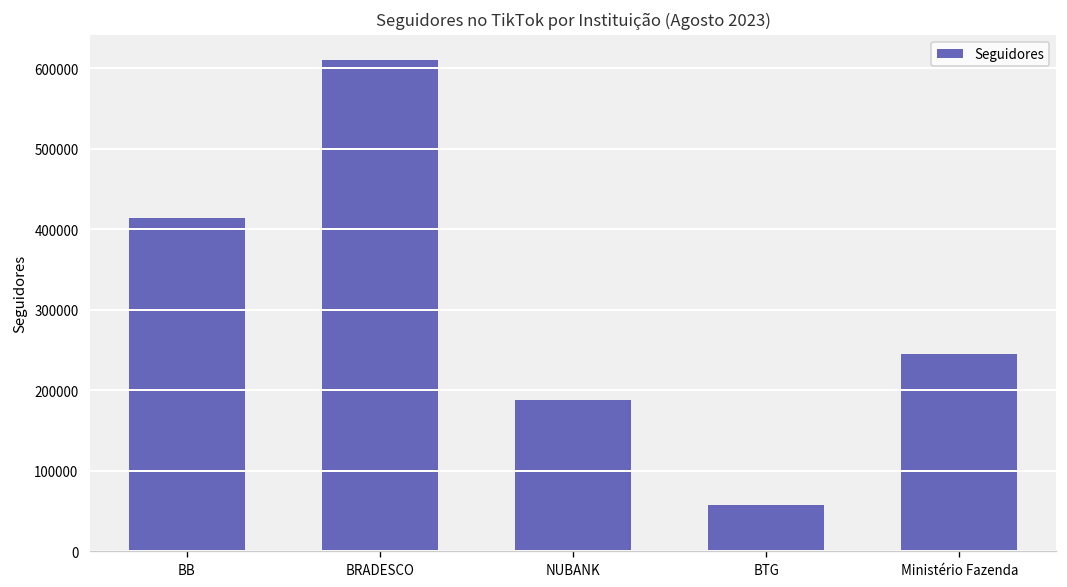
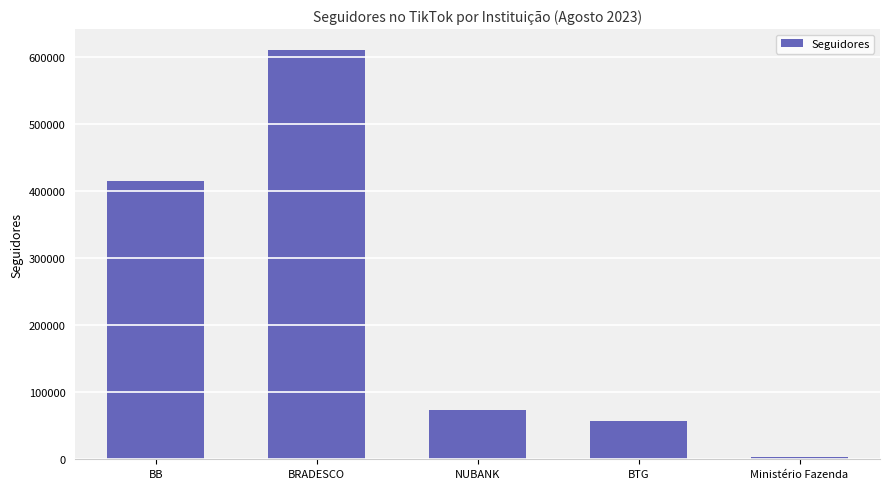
  {
    "BB": 410000,
    "BRADESCO": 610000,
-   "NUBANK": 190000,
+   "NUBANK": 70000,
    "BTG": 60000,
-   "Ministério Fazenda": 250000
+   "Ministério Fazenda": 0
  }
